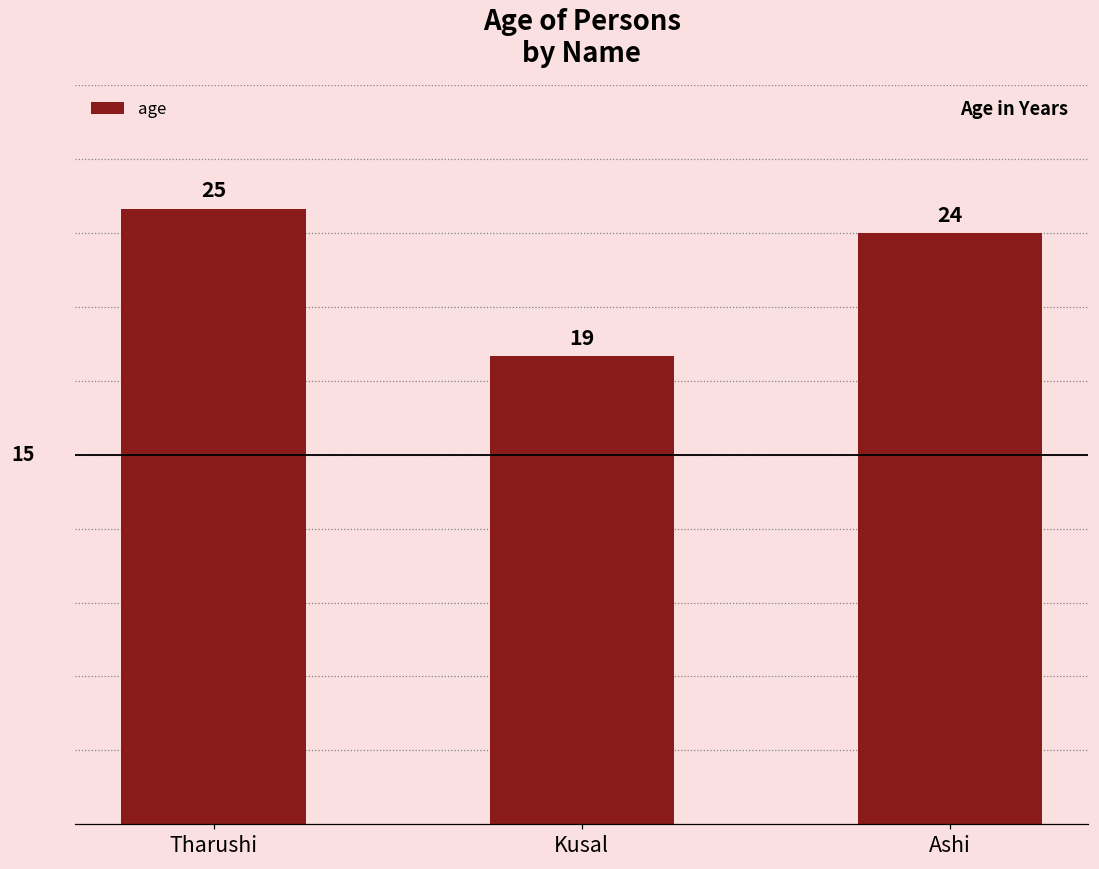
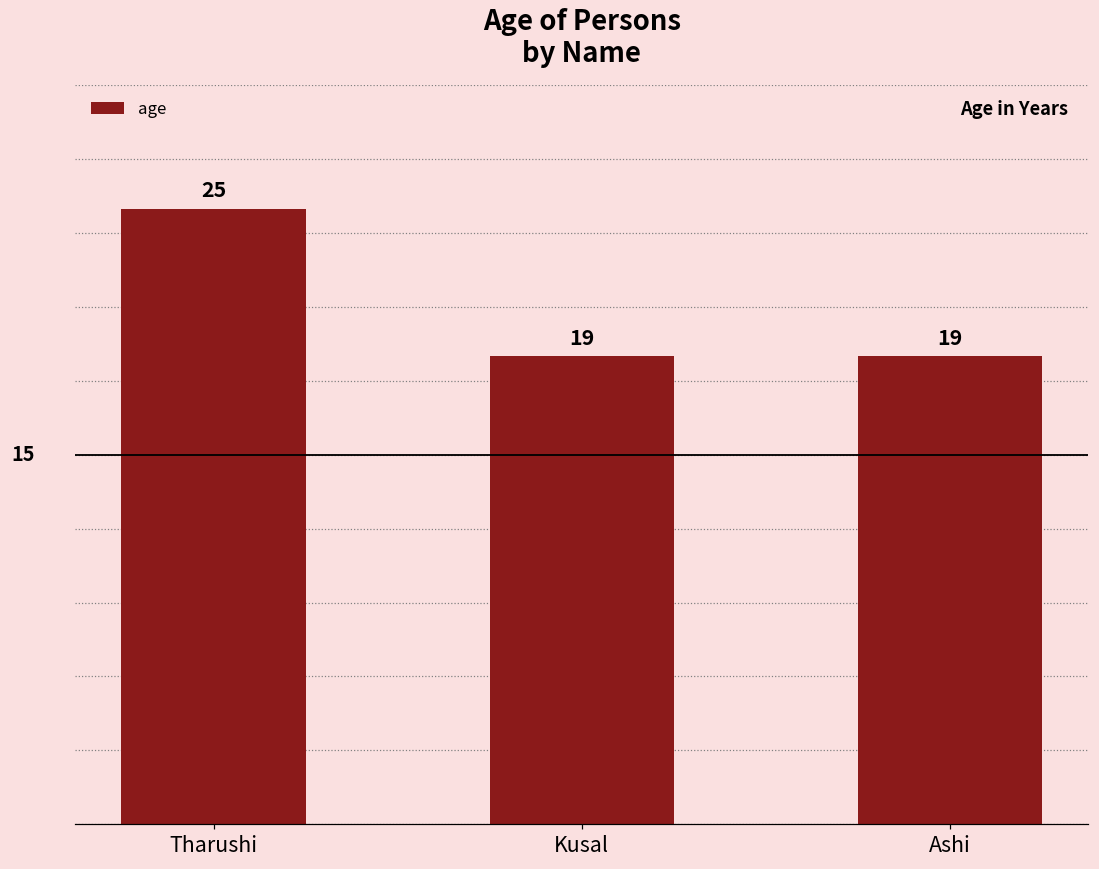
  {
    "Tharushi": 25,
    "Kusal": 19,
-   "Ashi": 24
+   "Ashi": 19
  }
